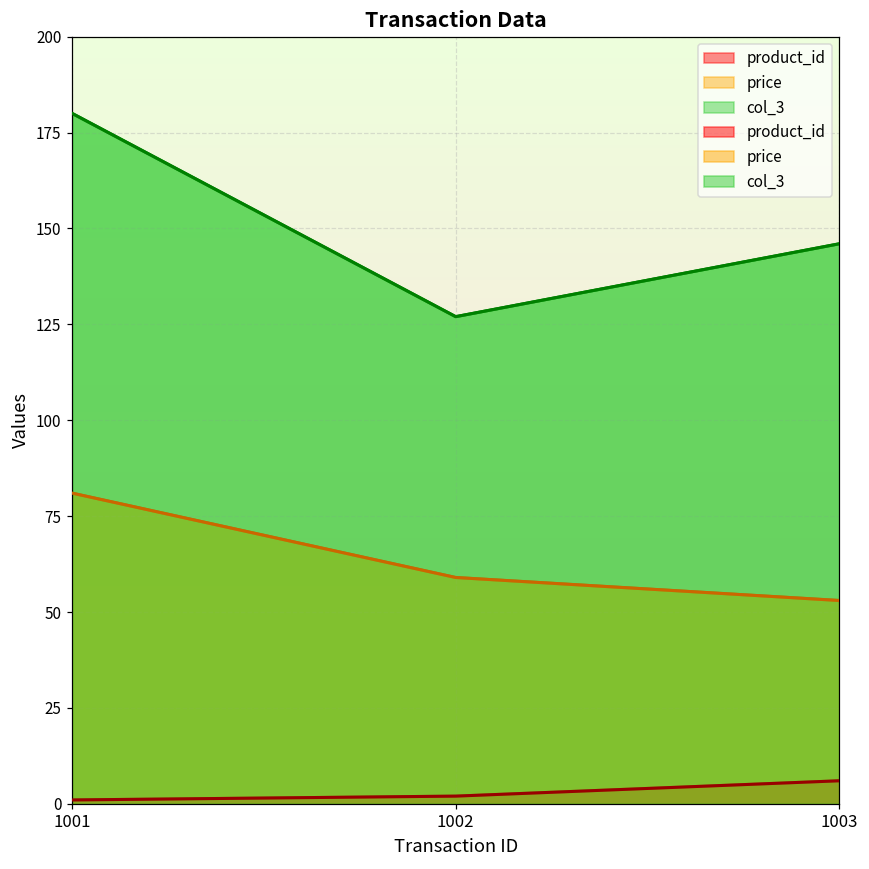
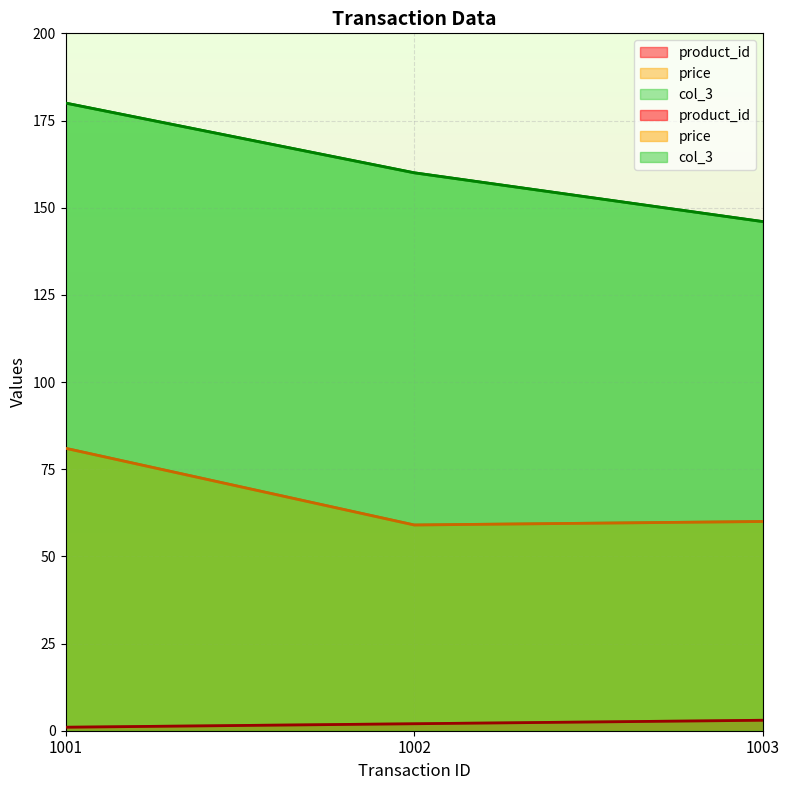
  {
    "product_id": {
      "1001": 1,
      "1002": 2,
-     "1003": 6
+     "1003": 3
    },
    "price": {
      "1001": 81,
      "1002": 59,
-     "1003": 53
+     "1003": 60
    },
    "col_3": {
      "1001": 180,
-     "1002": 127,
+     "1002": 160,
      "1003": 146
    }
  }
